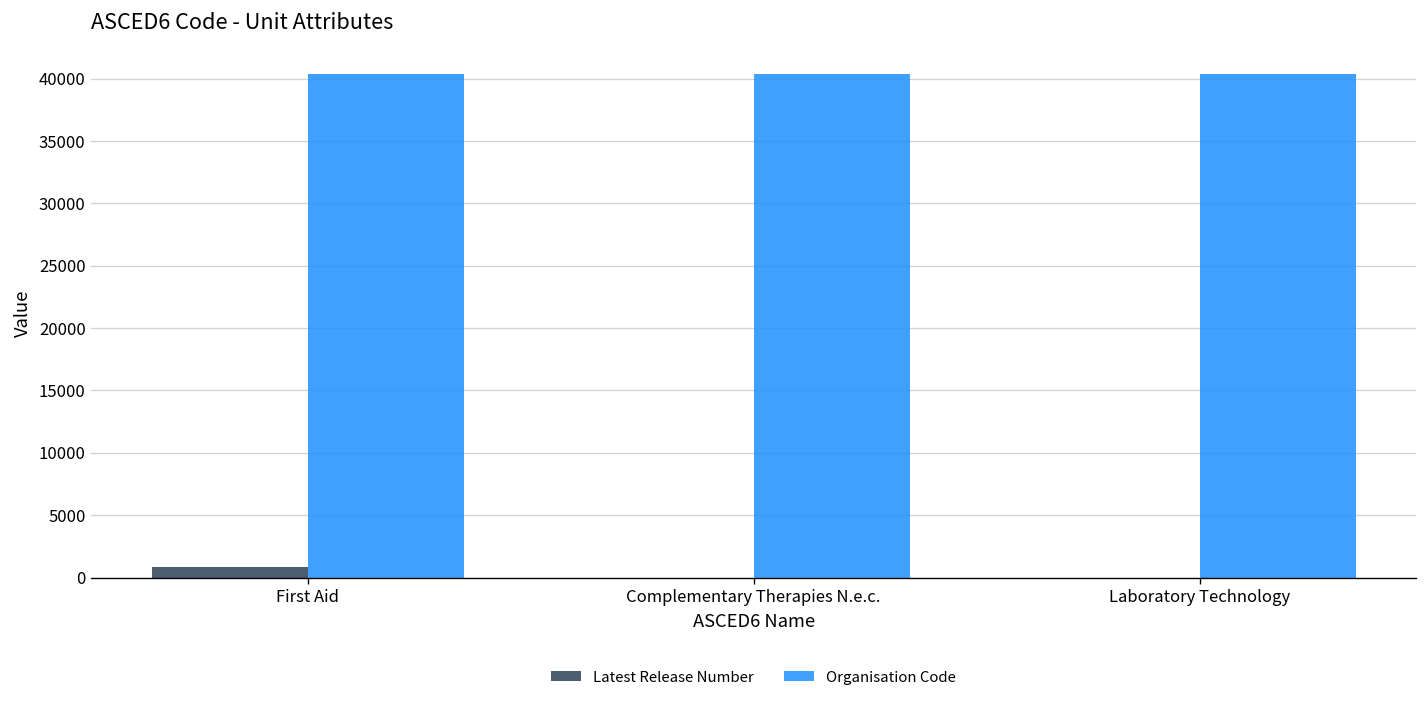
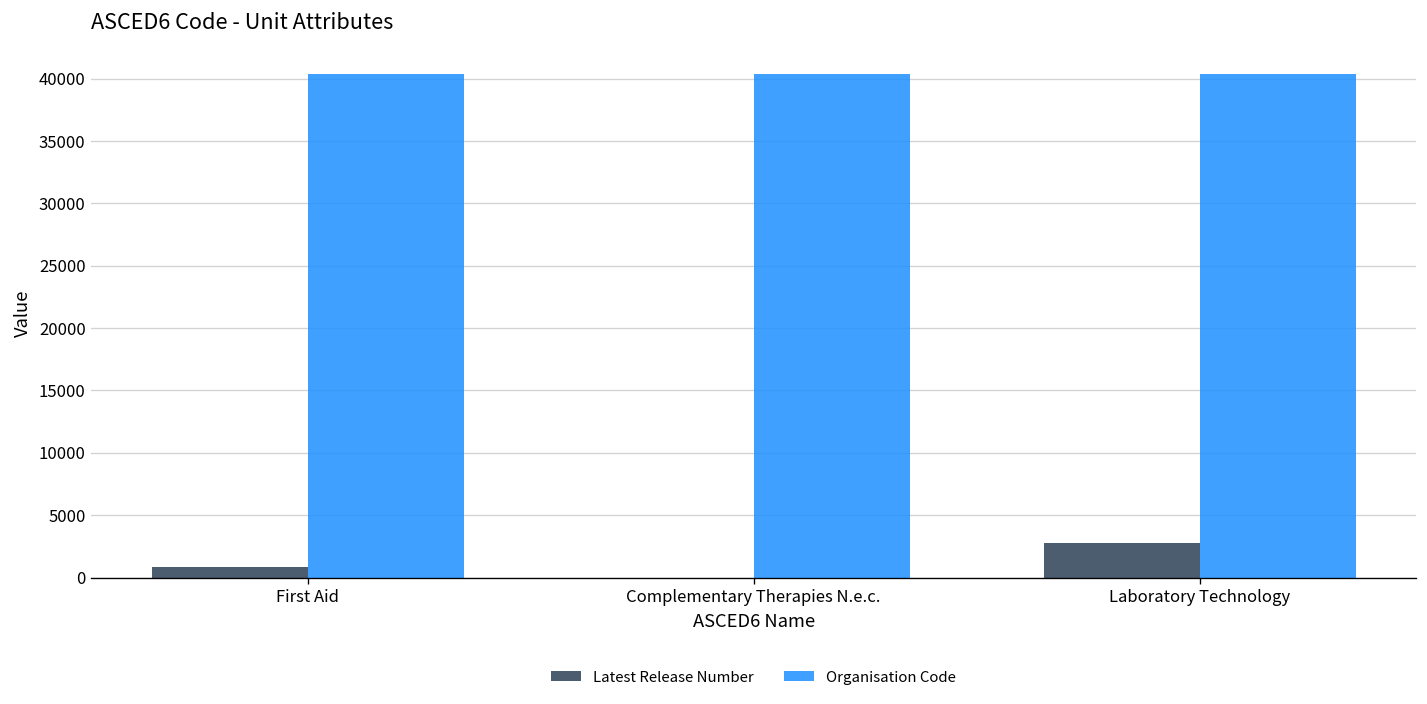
  {
    "Latest Release Number": {
      "First Aid": 900,
-     "Laboratory Technology": 0
+     "Laboratory Technology": 2800
    },
    "Organisation Code": {
      "First Aid": 40400,
      "Complementary Therapies N.e.c.": 40400,
      "Laboratory Technology": 40400
    }
  }
